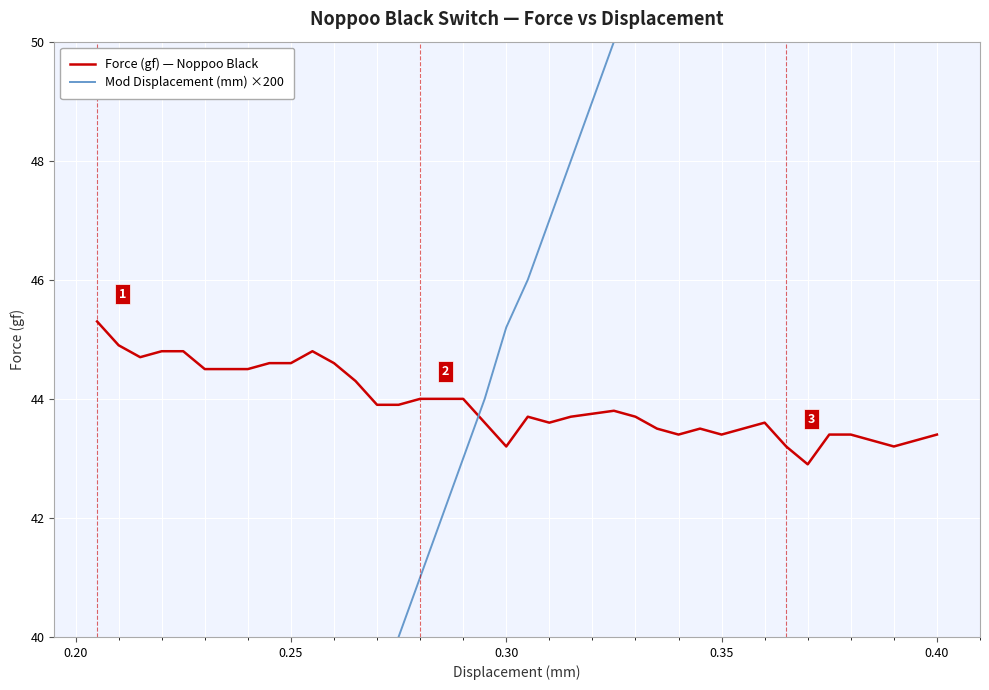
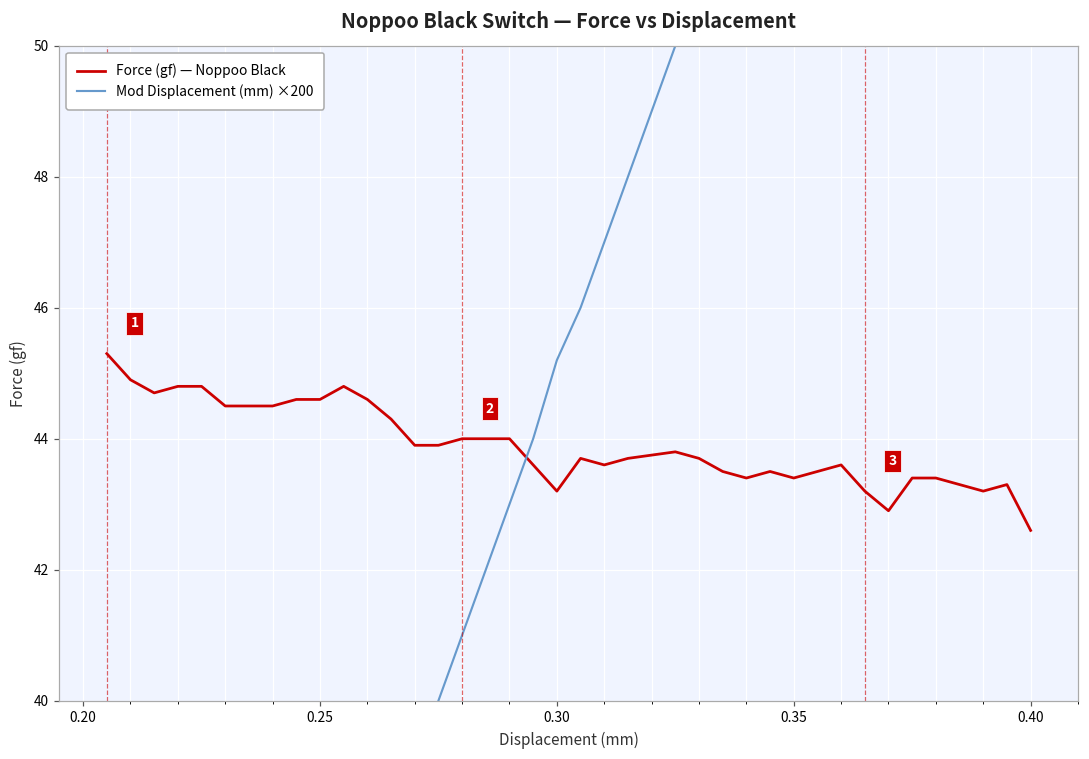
  {
    "Force (gf) — Noppoo Black": {
      "0.25": 44.6,
      "0.30": 43.2,
      "0.35": 43.4,
-     "0.40": 43.4
+     "0.40": 42.6
    },
    "Mod Displacement (mm) ×200": {
      "0.30": 45.2
    }
  }
